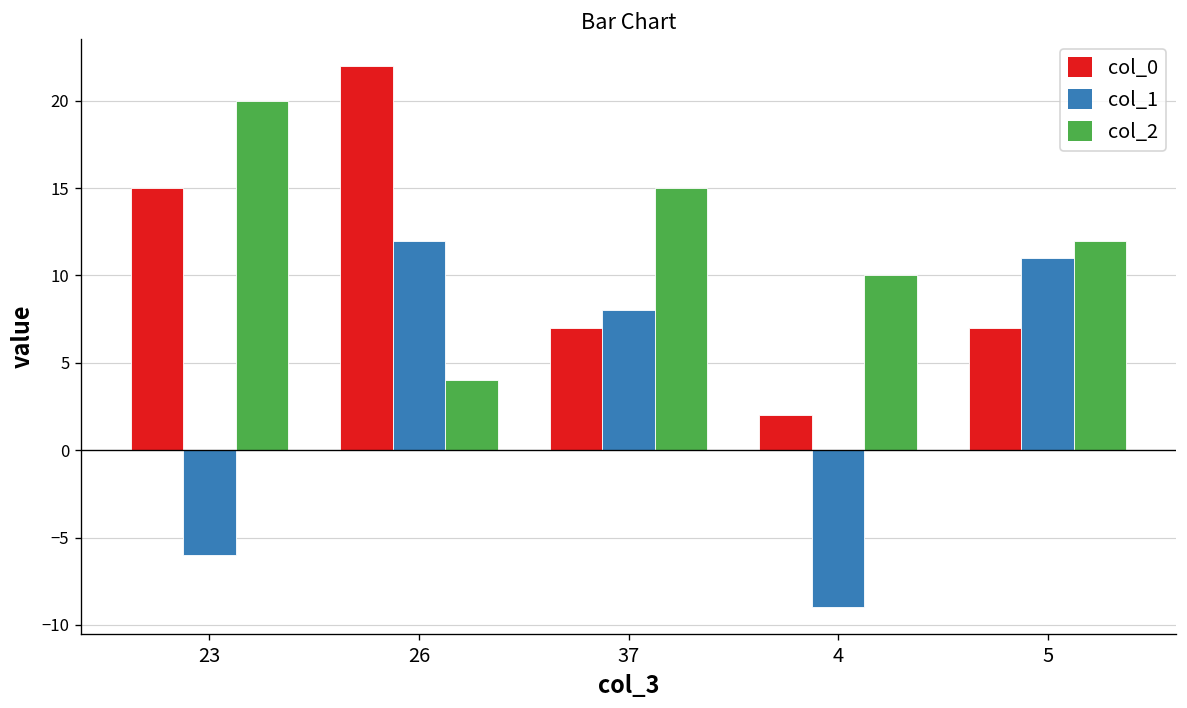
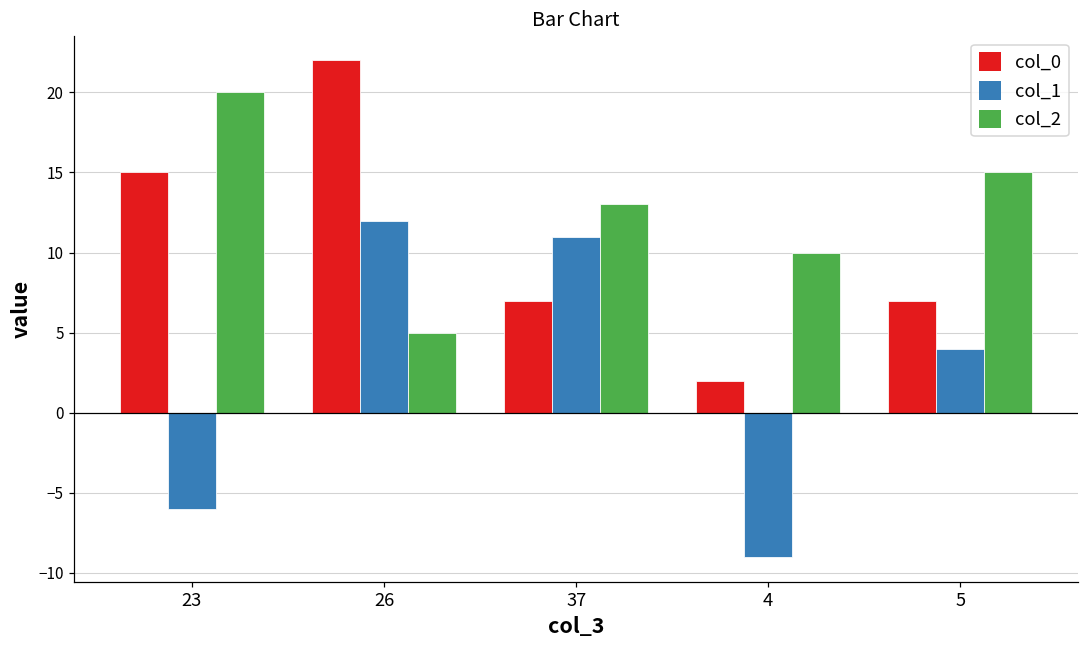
  {
    "col_0": {
      "23": 15,
      "26": 22,
      "37": 7,
      "4": 2,
      "5": 7
    },
    "col_1": {
      "23": -6,
      "26": 12,
-     "37": 8,
+     "37": 11,
      "4": -9,
-     "5": 11
+     "5": 4
    },
    "col_2": {
      "23": 20,
-     "26": 4,
-     "37": 15,
+     "26": 5,
+     "37": 13,
      "4": 10,
-     "5": 12
+     "5": 15
    }
  }
